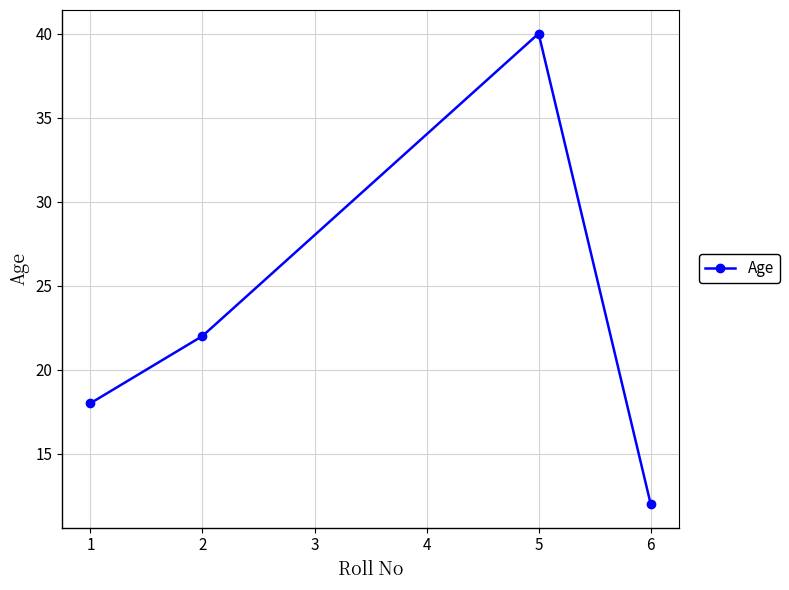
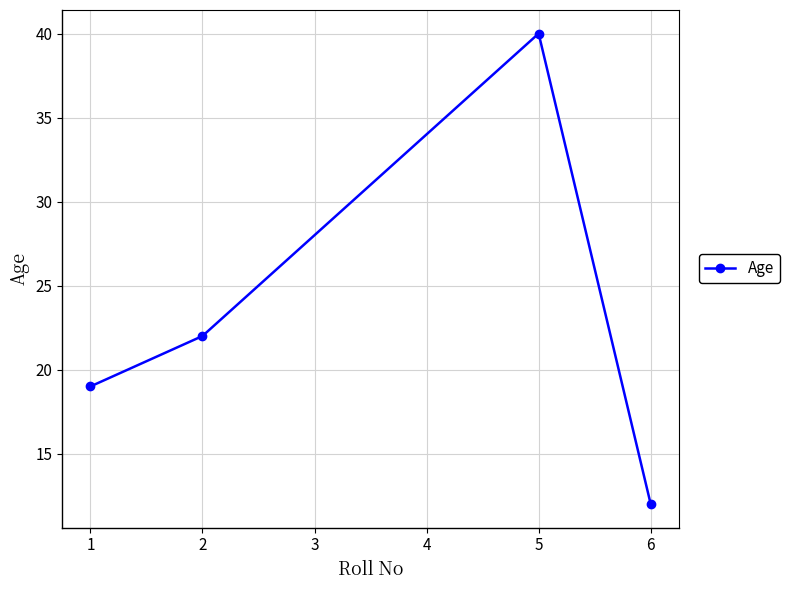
  {
-   "1": 18,
+   "1": 19,
    "2": 22,
    "5": 40,
    "6": 12
  }
